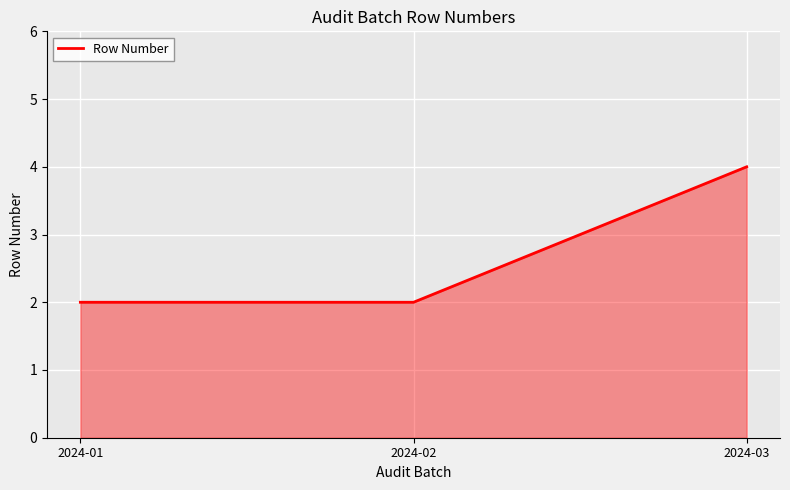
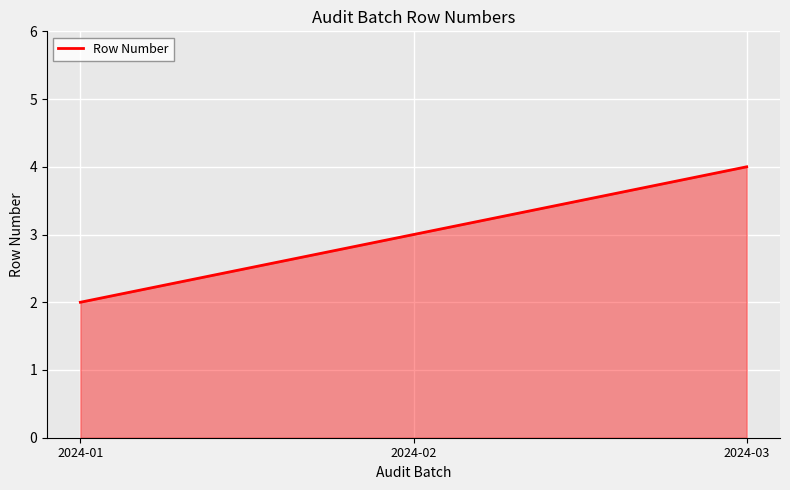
  {
    "2024-01": 2,
-   "2024-02": 2,
+   "2024-02": 3,
    "2024-03": 4
  }
